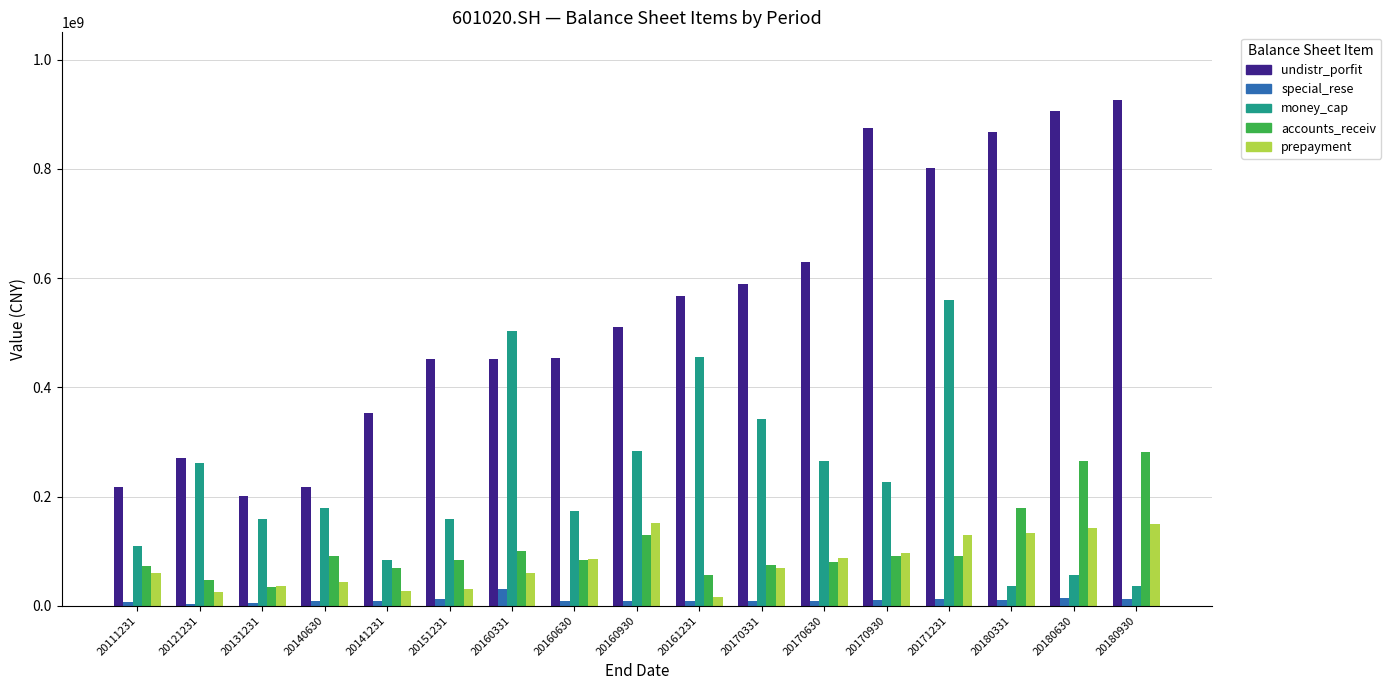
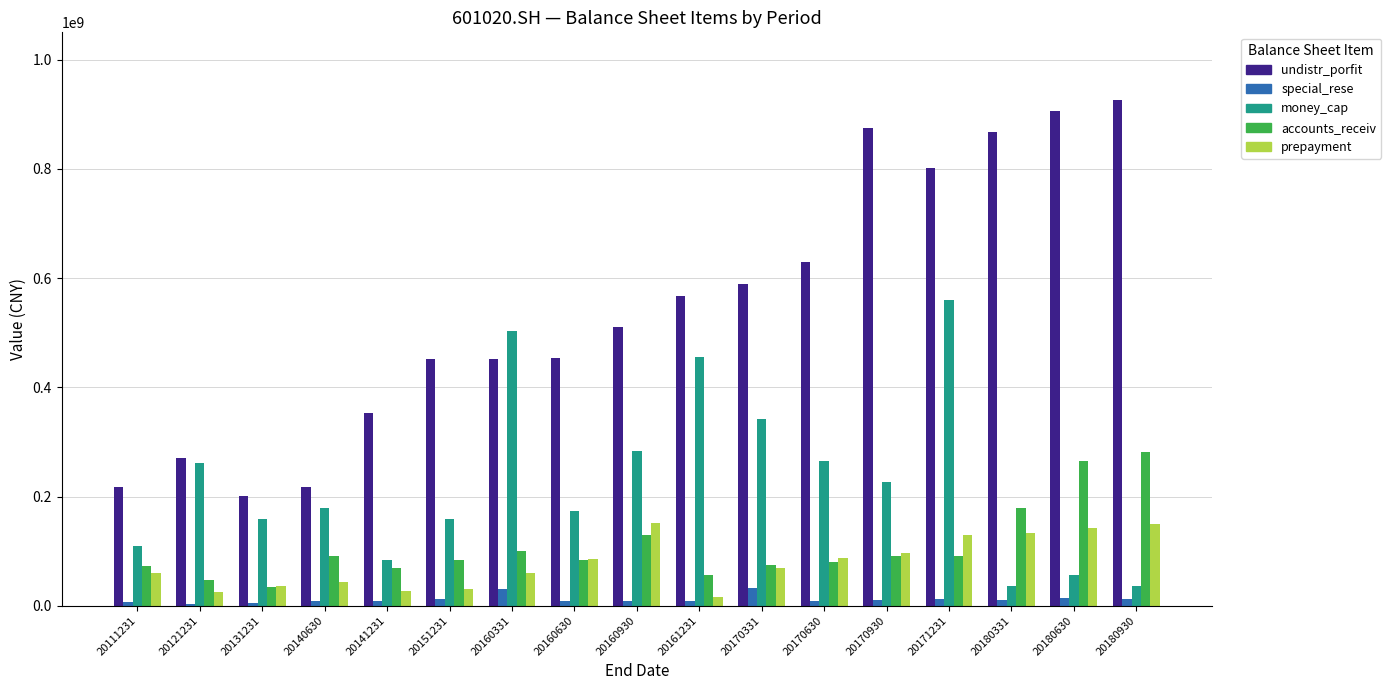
  {
    "undistr_porfit": {
      "20111231": 220000000,
      "20121231": 270000000,
      "20131231": 200000000,
      "20140630": 220000000,
      "20141231": 350000000,
      "20151231": 450000000,
      "20160331": 450000000,
      "20160630": 450000000,
      "20160930": 510000000,
      "20161231": 570000000,
      "20170331": 590000000,
      "20170630": 630000000,
      "20170930": 880000000,
      "20171231": 800000000,
      "20180331": 870000000,
      "20180630": 910000000,
      "20180930": 930000000
    },
    "special_rese": {
      "20111231": 10000000,
      "20131231": 10000000,
      "20140630": 10000000,
      "20141231": 10000000,
      "20151231": 10000000,
      "20160331": 30000000,
      "20160630": 10000000,
      "20160930": 10000000,
      "20161231": 10000000,
-     "20170331": 10000000,
+     "20170331": 30000000,
      "20170630": 10000000,
      "20170930": 10000000,
      "20171231": 10000000,
      "20180331": 10000000,
      "20180630": 10000000,
      "20180930": 10000000
    },
    "money_cap": {
      "20111231": 110000000,
      "20121231": 260000000,
      "20131231": 160000000,
      "20140630": 180000000,
      "20141231": 80000000,
      "20151231": 160000000,
      "20160331": 500000000,
      "20160630": 170000000,
      "20160930": 280000000,
      "20161231": 460000000,
      "20170331": 340000000,
      "20170630": 260000000,
      "20170930": 230000000,
      "20171231": 560000000,
      "20180331": 40000000,
      "20180630": 60000000,
      "20180930": 40000000
    },
    "accounts_receiv": {
      "20111231": 70000000,
      "20121231": 50000000,
      "20131231": 30000000,
      "20140630": 90000000,
      "20141231": 70000000,
      "20151231": 80000000,
      "20160331": 100000000,
      "20160630": 80000000,
      "20160930": 130000000,
      "20161231": 60000000,
      "20170331": 70000000,
      "20170630": 80000000,
      "20170930": 90000000,
      "20171231": 90000000,
      "20180331": 180000000,
      "20180630": 270000000,
      "20180930": 280000000
    },
    "prepayment": {
      "20111231": 60000000,
      "20121231": 20000000,
      "20131231": 40000000,
      "20140630": 40000000,
      "20141231": 30000000,
      "20151231": 30000000,
      "20160331": 60000000,
      "20160630": 90000000,
      "20160930": 150000000,
      "20161231": 20000000,
      "20170331": 70000000,
      "20170630": 90000000,
      "20170930": 100000000,
      "20171231": 130000000,
      "20180331": 130000000,
      "20180630": 140000000,
      "20180930": 150000000
    }
  }
